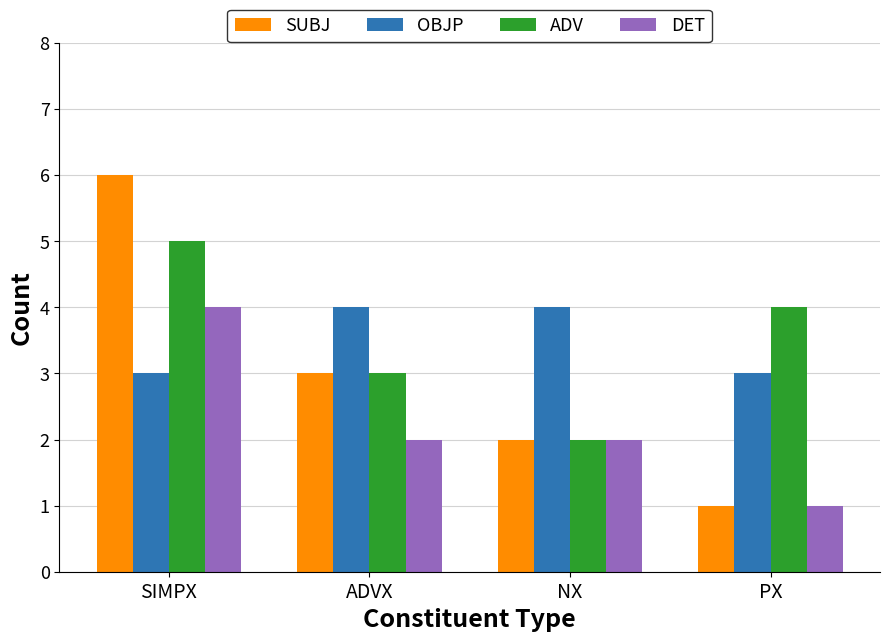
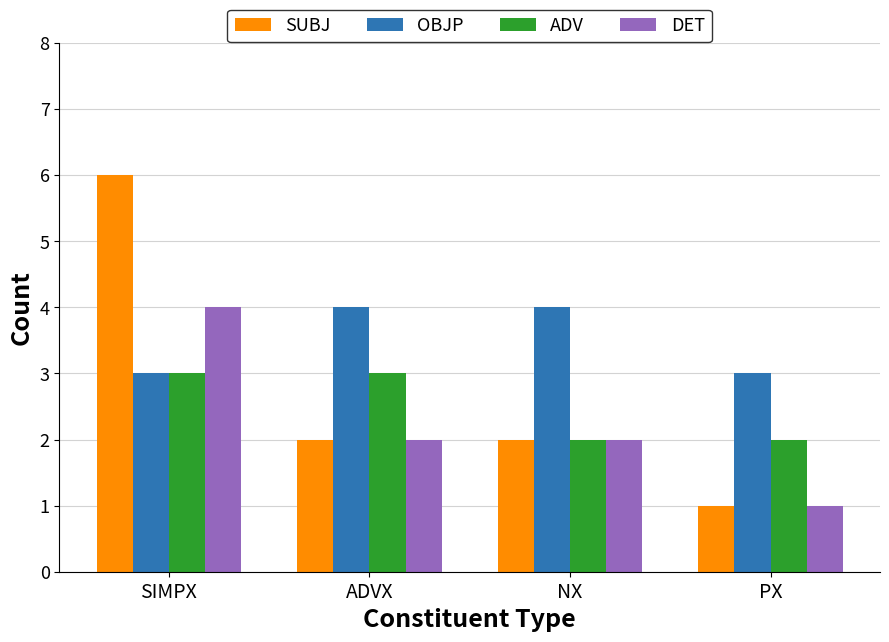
  {
    "SUBJ": {
      "SIMPX": 6,
-     "ADVX": 3,
+     "ADVX": 2,
      "NX": 2,
      "PX": 1
    },
    "OBJP": {
      "SIMPX": 3,
      "ADVX": 4,
      "NX": 4,
      "PX": 3
    },
    "ADV": {
-     "SIMPX": 5,
+     "SIMPX": 3,
      "ADVX": 3,
      "NX": 2,
-     "PX": 4
+     "PX": 2
    },
    "DET": {
      "SIMPX": 4,
      "ADVX": 2,
      "NX": 2,
      "PX": 1
    }
  }
